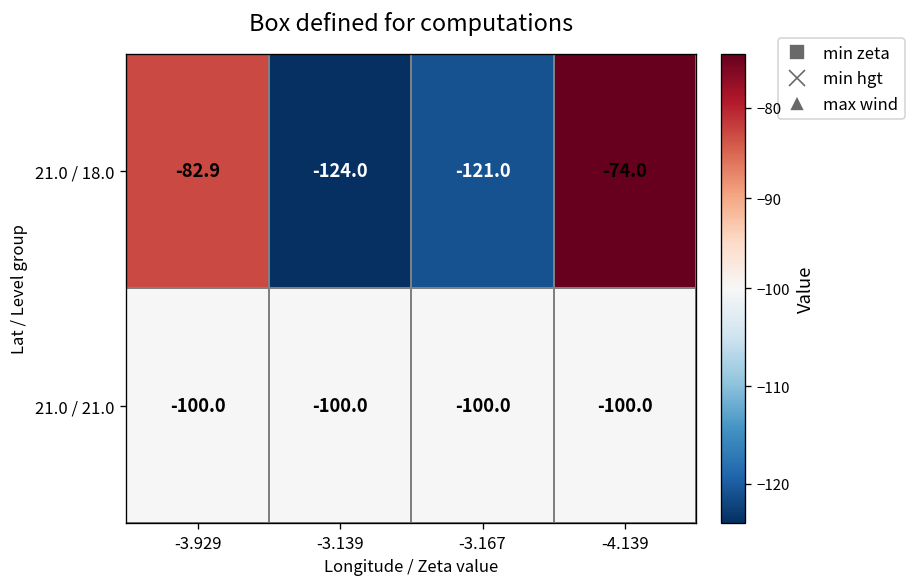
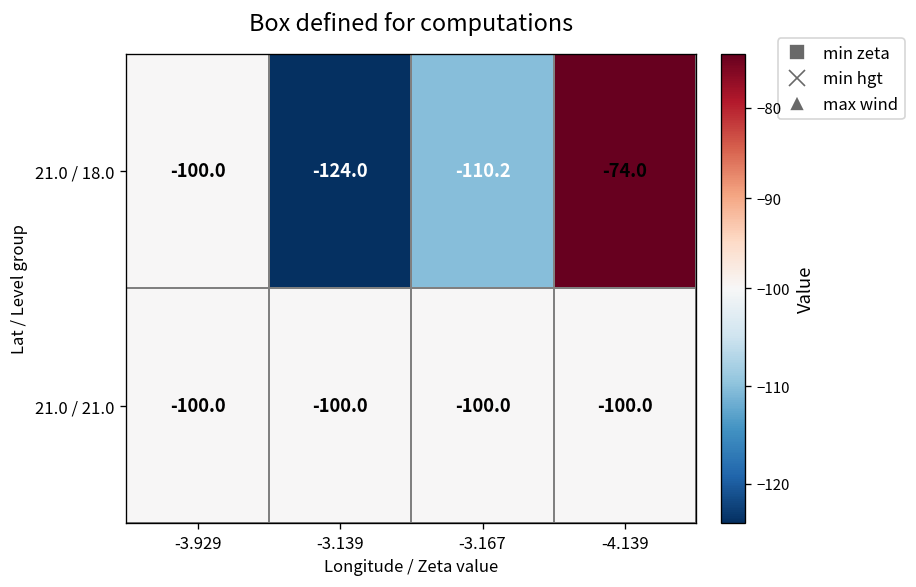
  {
    "21.0 / 18.0": {
-     "-3.929": -82.9,
+     "-3.929": -100.0,
      "-3.139": -124.0,
-     "-3.167": -121.0,
+     "-3.167": -110.2,
      "-4.139": -74.0
    },
    "21.0 / 21.0": {
      "-3.929": -100.0,
      "-3.139": -100.0,
      "-3.167": -100.0,
      "-4.139": -100.0
    }
  }
